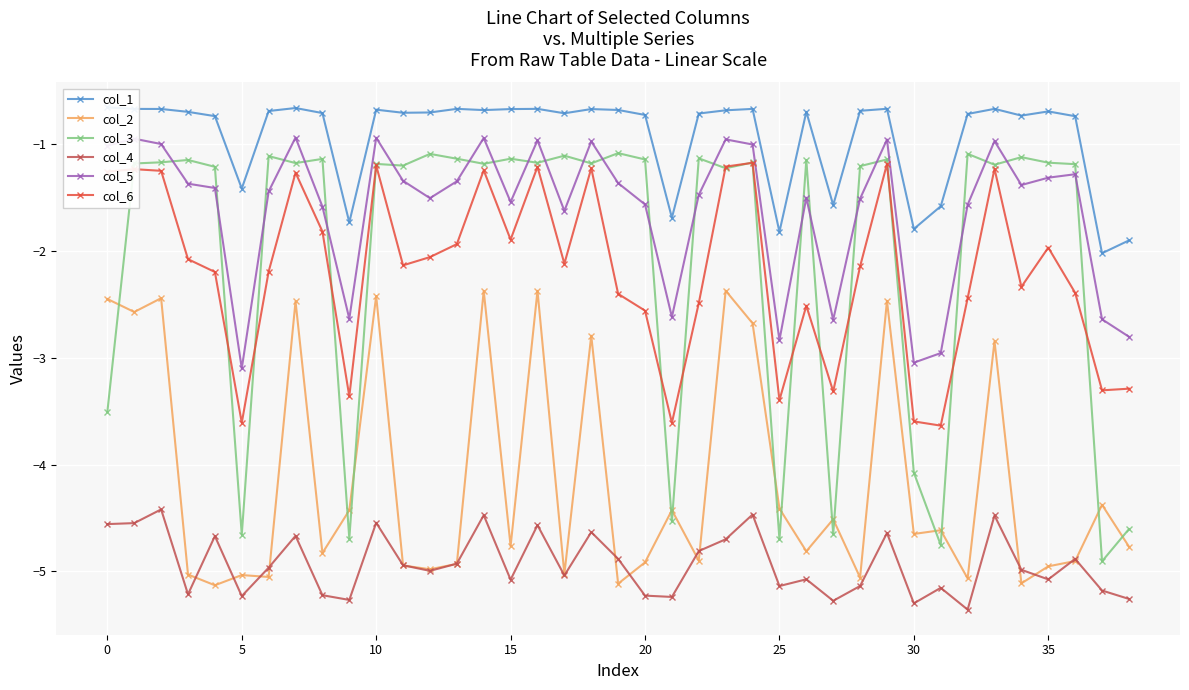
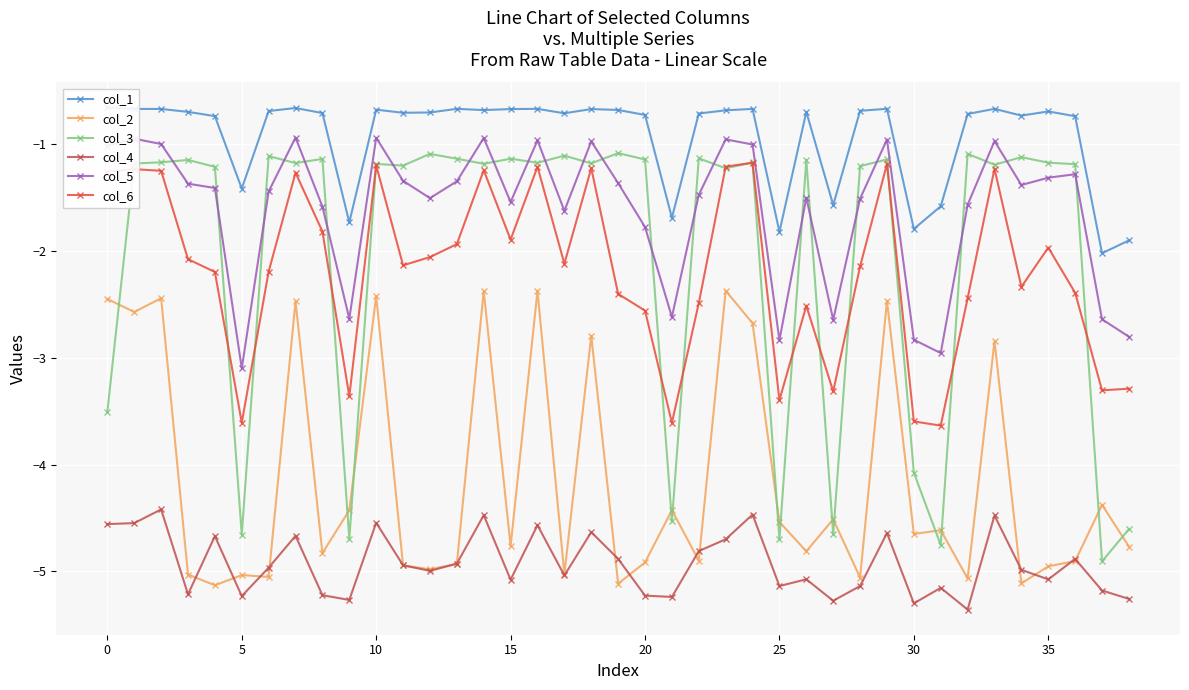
  {
    "col_1": {
      "5": -1.42,
      "10": -0.68,
      "15": -0.68,
      "20": -0.73,
      "25": -1.82,
      "30": -1.80,
      "35": -0.70
    },
    "col_2": {
      "0": -2.45,
      "5": -5.03,
      "10": -2.42,
      "15": -4.76,
      "20": -4.91,
-     "25": -4.41,
+     "25": -4.54,
      "30": -4.65,
      "35": -4.95
    },
    "col_3": {
      "0": -3.51,
      "5": -4.66,
      "15": -1.14,
      "20": -1.15,
      "25": -4.70,
      "30": -4.08,
      "35": -1.18
    },
    "col_5": {
      "5": -3.10,
      "10": -0.94,
      "15": -1.55,
-     "20": -1.57,
+     "20": -1.78,
      "25": -2.84,
-     "30": -3.05,
+     "30": -2.83,
      "35": -1.32
    }
  }
